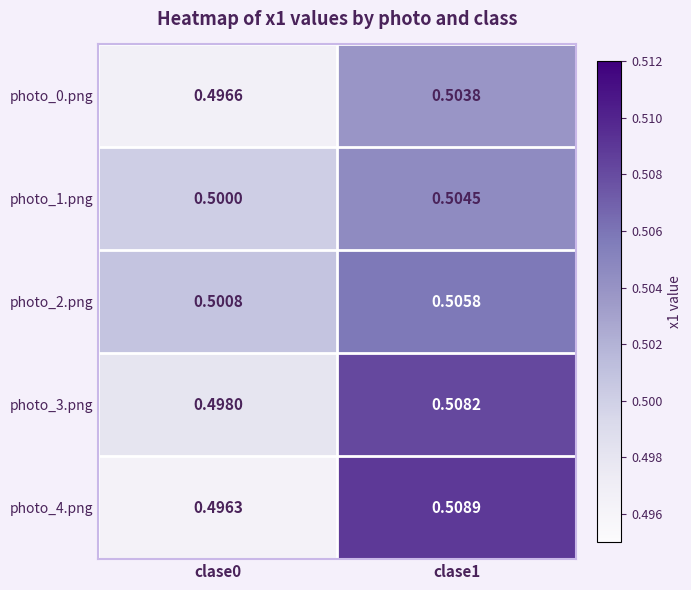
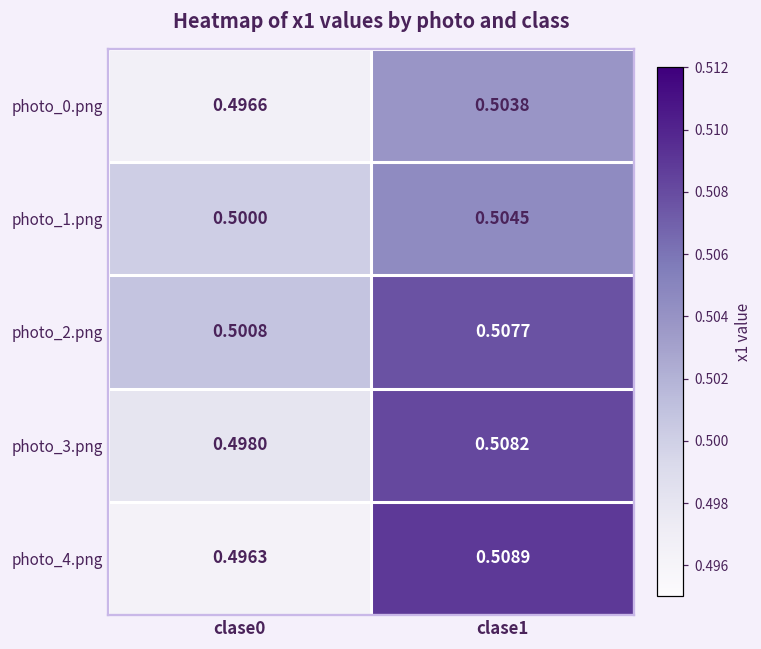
  {
    "photo_0.png": {
      "clase0": 0.4966,
      "clase1": 0.5038
    },
    "photo_1.png": {
      "clase0": 0.5000,
      "clase1": 0.5045
    },
    "photo_2.png": {
      "clase0": 0.5008,
-     "clase1": 0.5058
+     "clase1": 0.5077
    },
    "photo_3.png": {
      "clase0": 0.4980,
      "clase1": 0.5082
    },
    "photo_4.png": {
      "clase0": 0.4963,
      "clase1": 0.5089
    }
  }
